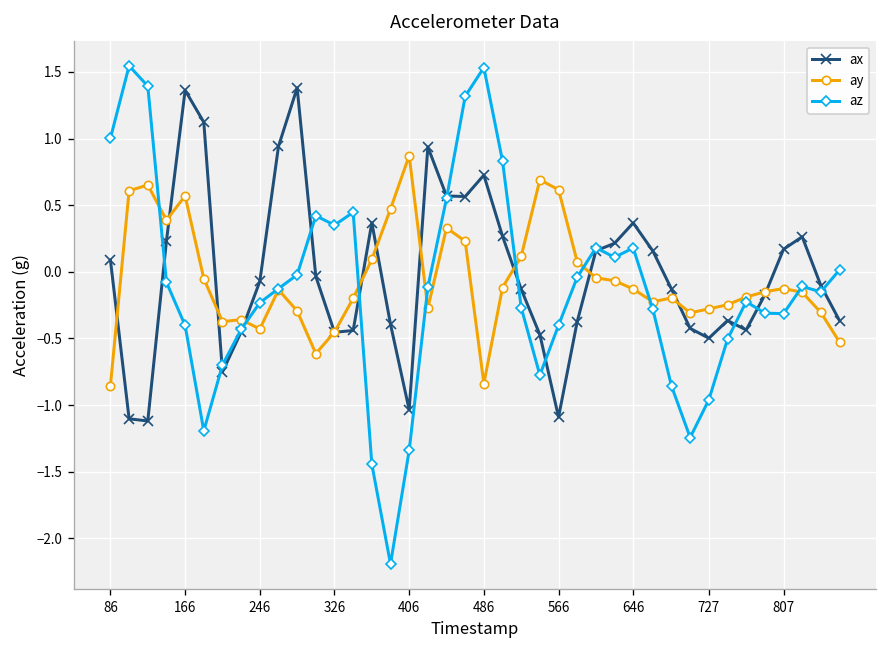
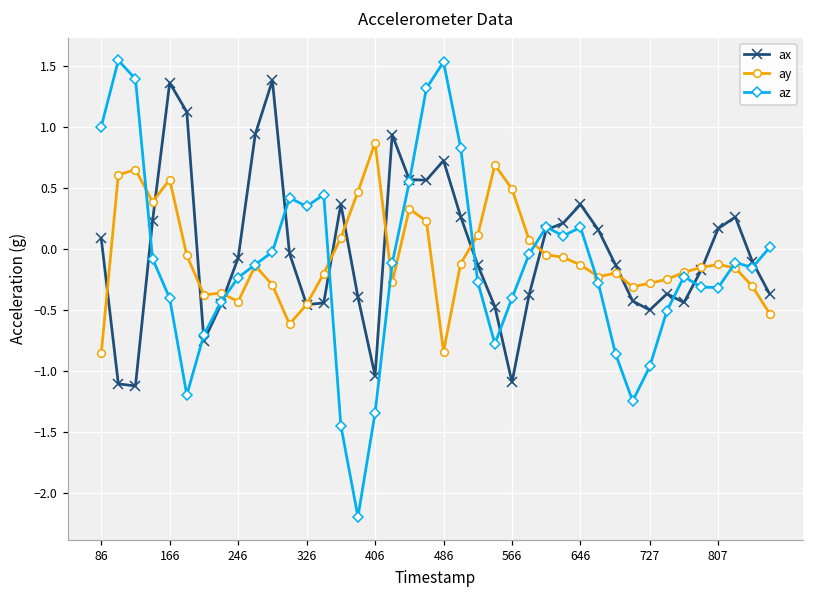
  {
    "ax": {
      "86": 0.09,
      "166": 1.36,
      "246": -0.07,
      "406": -1.04,
      "486": 0.73,
      "566": -1.09,
      "646": 0.37,
      "727": -0.50,
      "807": 0.17
    },
    "ay": {
      "86": -0.85,
      "166": 0.57,
      "246": -0.43,
      "406": 0.87,
      "486": -0.84,
-     "566": 0.62,
+     "566": 0.49,
      "646": -0.13,
      "727": -0.28,
      "807": -0.13
    },
    "az": {
      "86": 1.00,
      "166": -0.40,
      "246": -0.23,
      "326": 0.35,
      "406": -1.34,
      "486": 1.53,
      "566": -0.40,
      "646": 0.18,
      "727": -0.96,
      "807": -0.31
    }
  }
